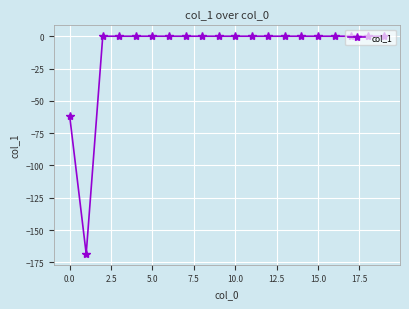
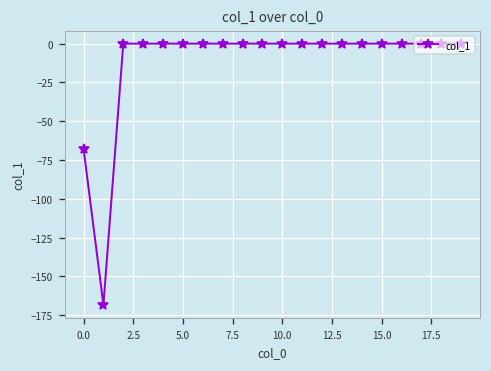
  {
-   "0.0": -61,
+   "0.0": -68,
    "5.0": 0,
    "10.0": 0,
    "15.0": 0
  }
